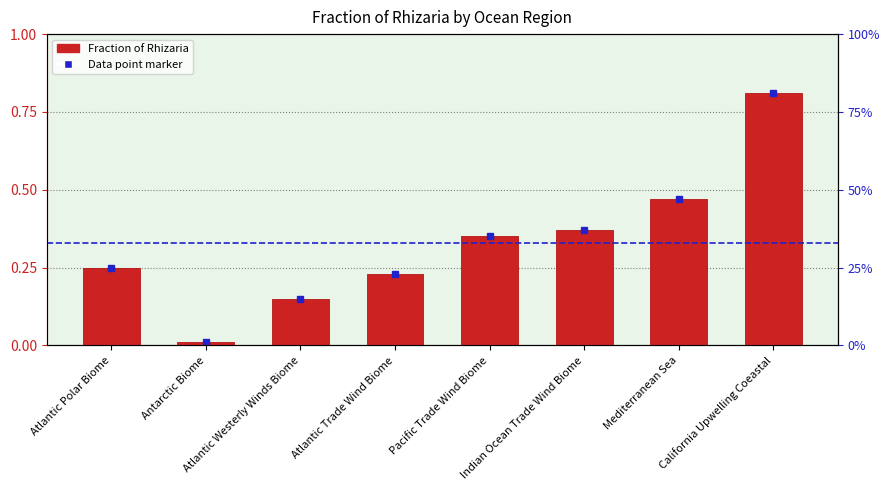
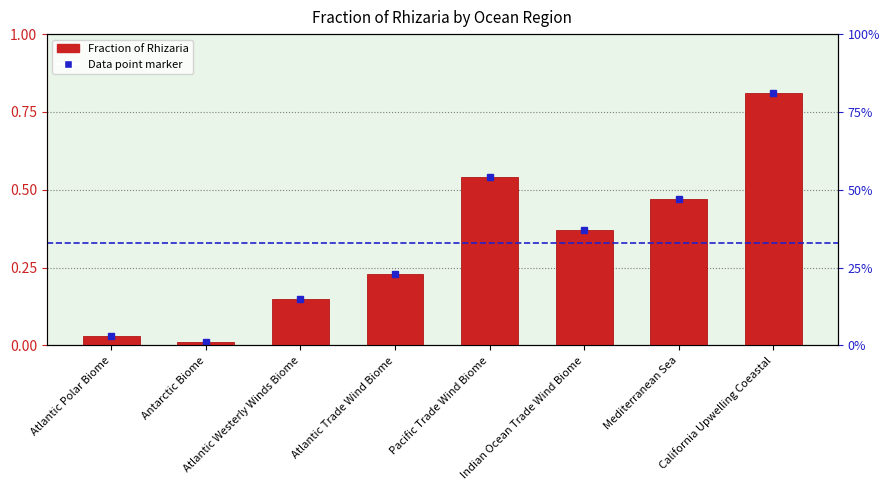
  {
    "Fraction of Rhizaria": {
-     "Atlantic Polar Biome": 0.25,
+     "Atlantic Polar Biome": 0.03,
      "Antarctic Biome": 0.01,
      "Atlantic Westerly Winds Biome": 0.15,
      "Atlantic Trade Wind Biome": 0.23,
-     "Pacific Trade Wind Biome": 0.35,
+     "Pacific Trade Wind Biome": 0.54,
      "Indian Ocean Trade Wind Biome": 0.37,
      "Mediterranean Sea": 0.47,
      "California Upwelling Coeastal": 0.81
    }
  }
